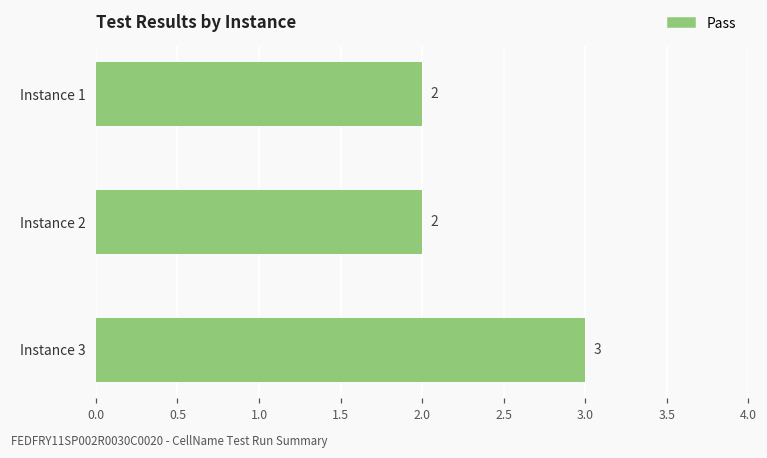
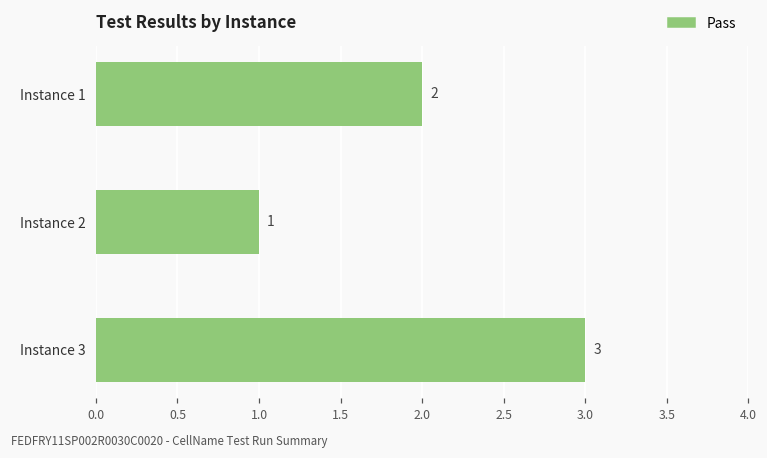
  {
    "Instance 1": 2,
-   "Instance 2": 2,
+   "Instance 2": 1,
    "Instance 3": 3
  }
